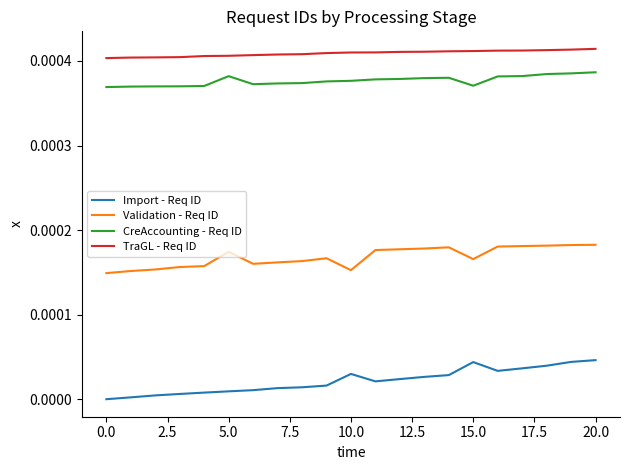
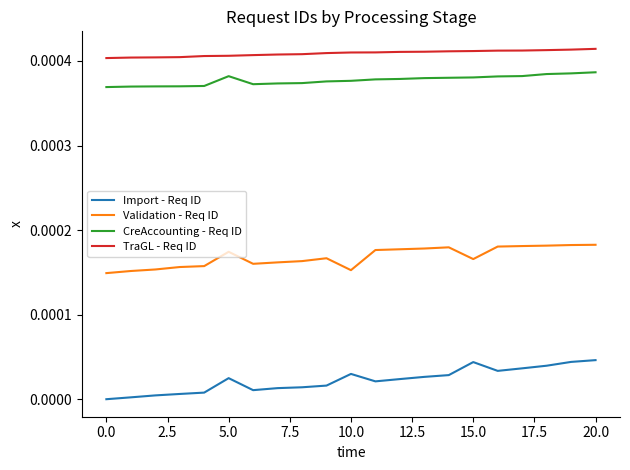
  {
    "Import - Req ID": {
      "0.0": 0.00000,
-     "5.0": 0.00001,
+     "5.0": 0.00002,
      "10.0": 0.00003,
      "15.0": 0.00004,
      "20.0": 0.00005
    },
    "Validation - Req ID": {
      "0.0": 0.00015,
      "10.0": 0.00015,
      "15.0": 0.00017,
      "20.0": 0.00018
    },
    "CreAccounting - Req ID": {
      "0.0": 0.00037,
      "5.0": 0.00038,
      "10.0": 0.00038,
-     "15.0": 0.00037,
+     "15.0": 0.00038,
      "20.0": 0.00039
    },
    "TraGL - Req ID": {
      "0.0": 0.00040,
      "5.0": 0.00041,
      "10.0": 0.00041,
      "15.0": 0.00041,
      "20.0": 0.00041
    }
  }
